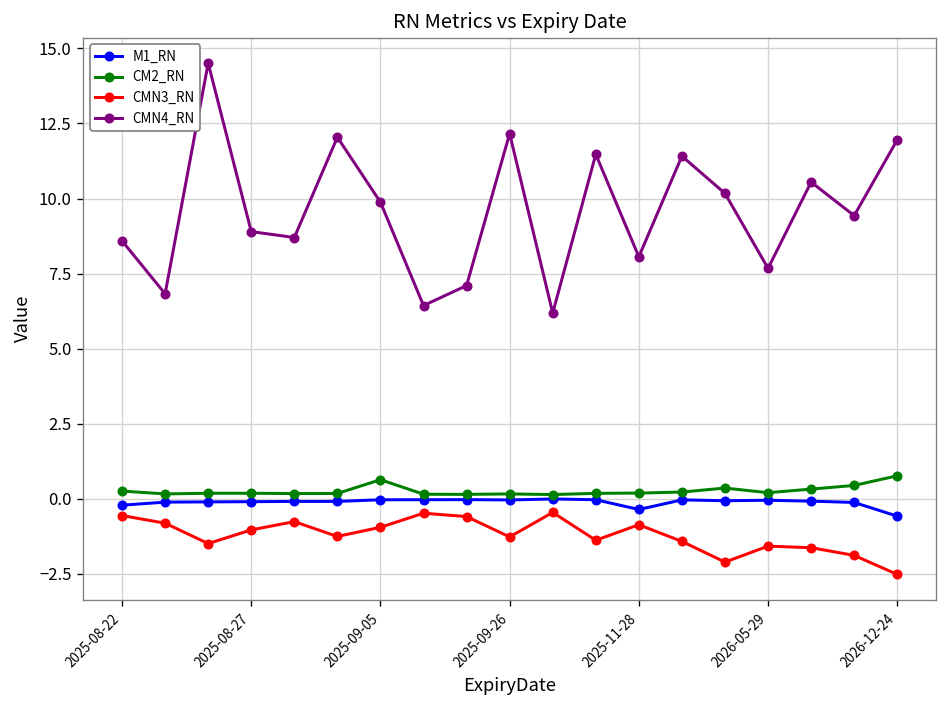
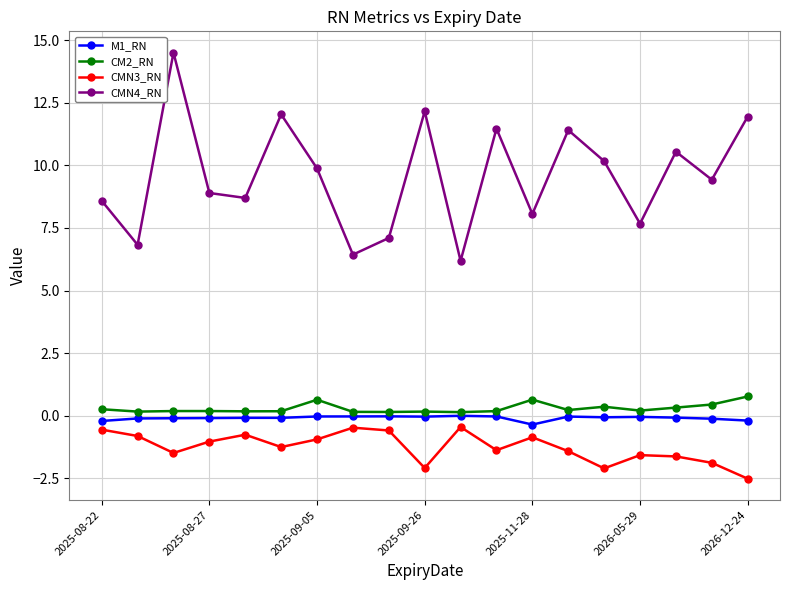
  {
    "M1_RN": {
      "2025-08-22": -0.2,
      "2025-08-27": -0.1,
      "2025-09-05": 0.0,
      "2025-09-26": 0.0,
      "2025-11-28": -0.4,
      "2026-05-29": 0.0,
-     "2026-12-24": -0.6
+     "2026-12-24": -0.2
    },
    "CM2_RN": {
      "2025-08-22": 0.3,
      "2025-08-27": 0.2,
      "2025-09-05": 0.6,
      "2025-09-26": 0.2,
-     "2025-11-28": 0.2,
+     "2025-11-28": 0.6,
      "2026-05-29": 0.2,
      "2026-12-24": 0.8
    },
    "CMN3_RN": {
      "2025-08-22": -0.6,
      "2025-08-27": -1.0,
      "2025-09-05": -0.9,
-     "2025-09-26": -1.3,
+     "2025-09-26": -2.1,
      "2025-11-28": -0.9,
      "2026-05-29": -1.6,
      "2026-12-24": -2.5
    },
    "CMN4_RN": {
      "2025-08-22": 8.6,
      "2025-08-27": 8.9,
      "2025-09-05": 9.9,
      "2025-09-26": 12.2,
      "2025-11-28": 8.1,
      "2026-05-29": 7.7,
      "2026-12-24": 12.0
    }
  }
